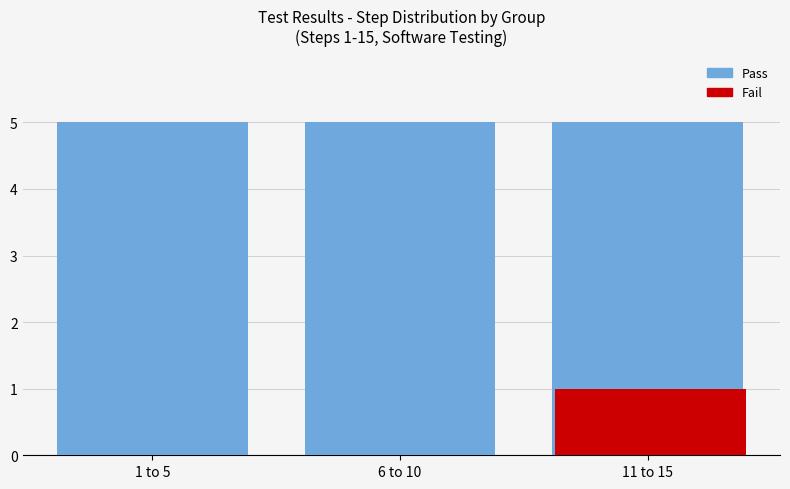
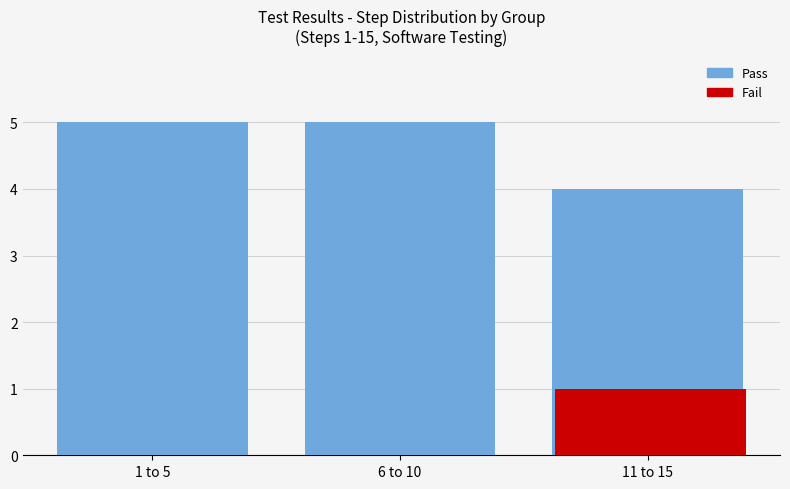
  {
    "Pass": {
      "1 to 5": 5,
      "6 to 10": 5,
-     "11 to 15": 5
+     "11 to 15": 4
    },
    "Fail": {
      "1 to 5": 0,
      "6 to 10": 0
    }
  }
